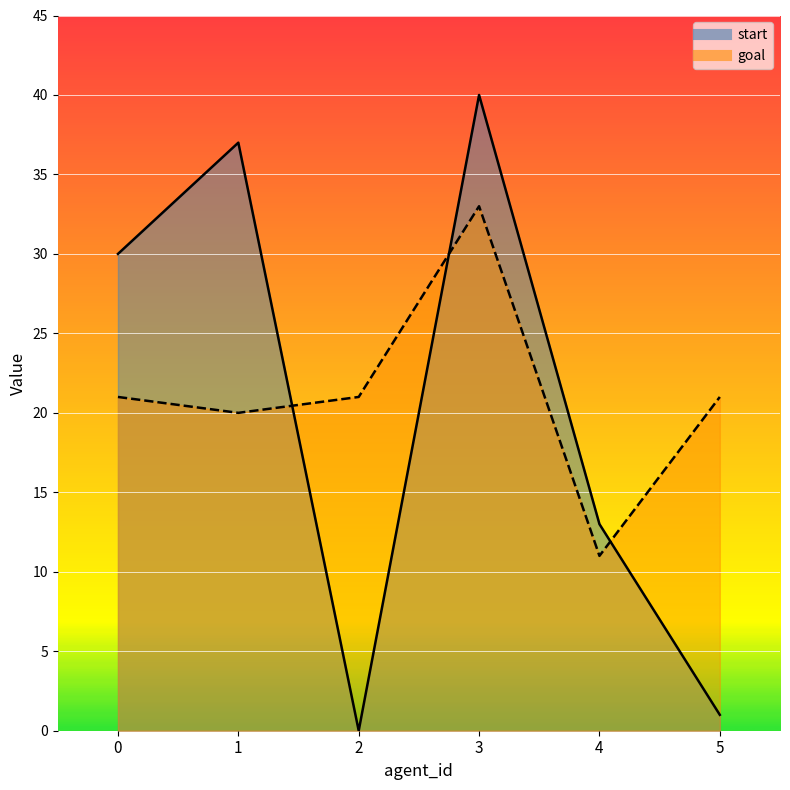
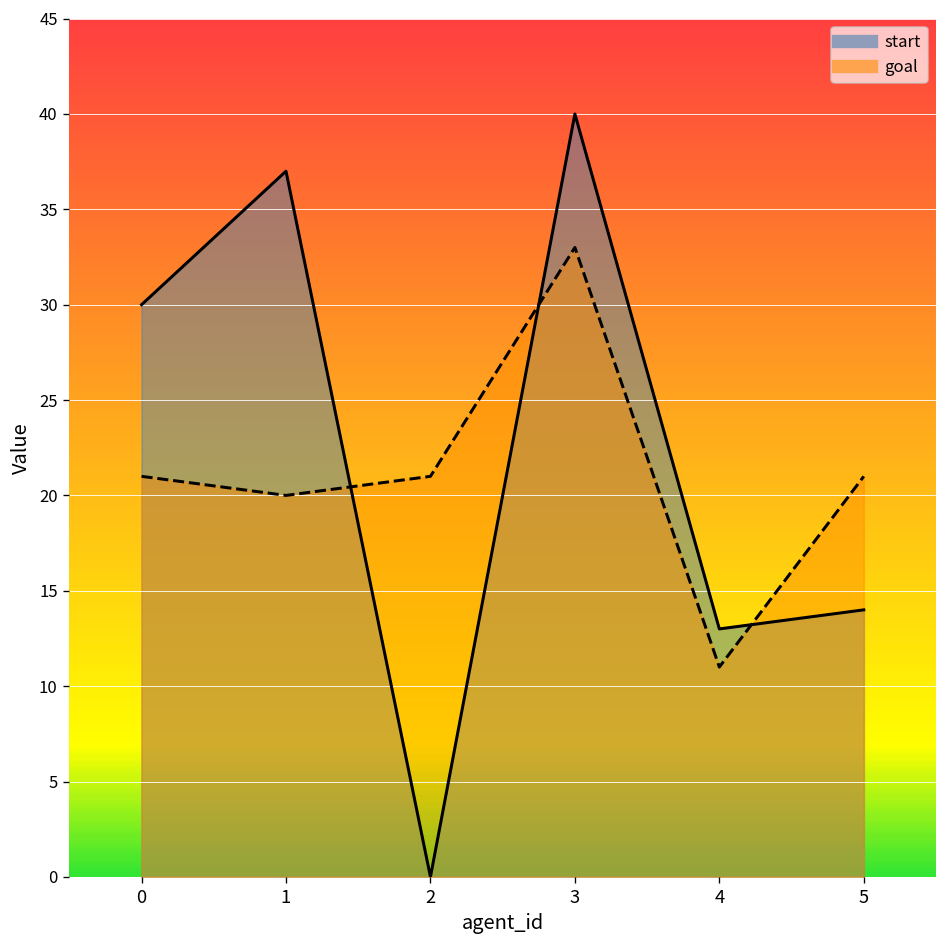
  {
    "start": {
      "0": 30,
      "1": 37,
      "2": 0,
      "3": 40,
      "4": 13,
-     "5": 1
+     "5": 14
    },
    "goal": {
      "0": 21,
      "1": 20,
      "2": 21,
      "3": 33,
      "4": 11,
      "5": 21
    }
  }
